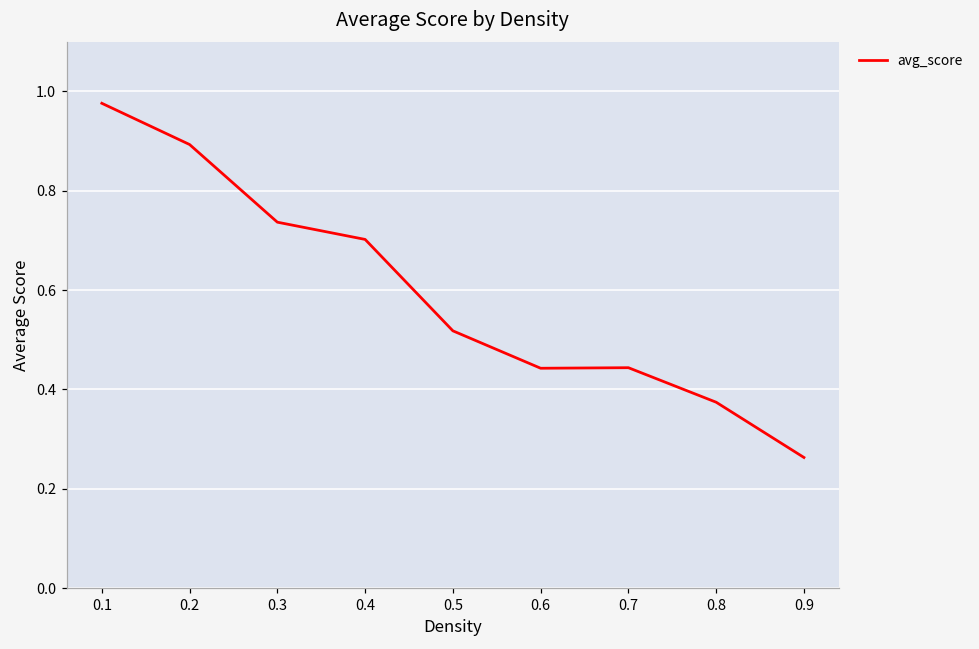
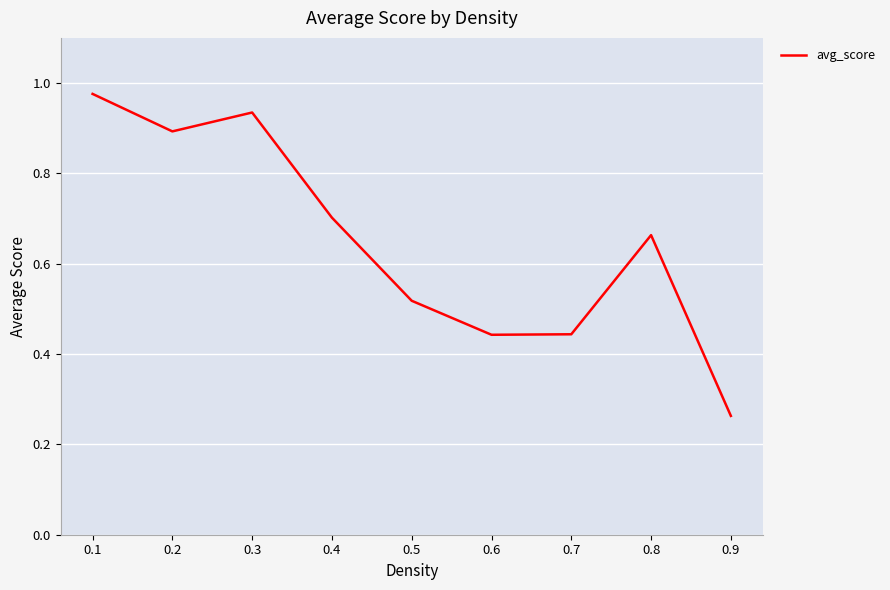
  {
    "0.1": 0.98,
    "0.2": 0.89,
-   "0.3": 0.74,
+   "0.3": 0.93,
    "0.4": 0.70,
    "0.5": 0.52,
    "0.6": 0.44,
    "0.7": 0.44,
-   "0.8": 0.37,
+   "0.8": 0.66,
    "0.9": 0.26
  }
